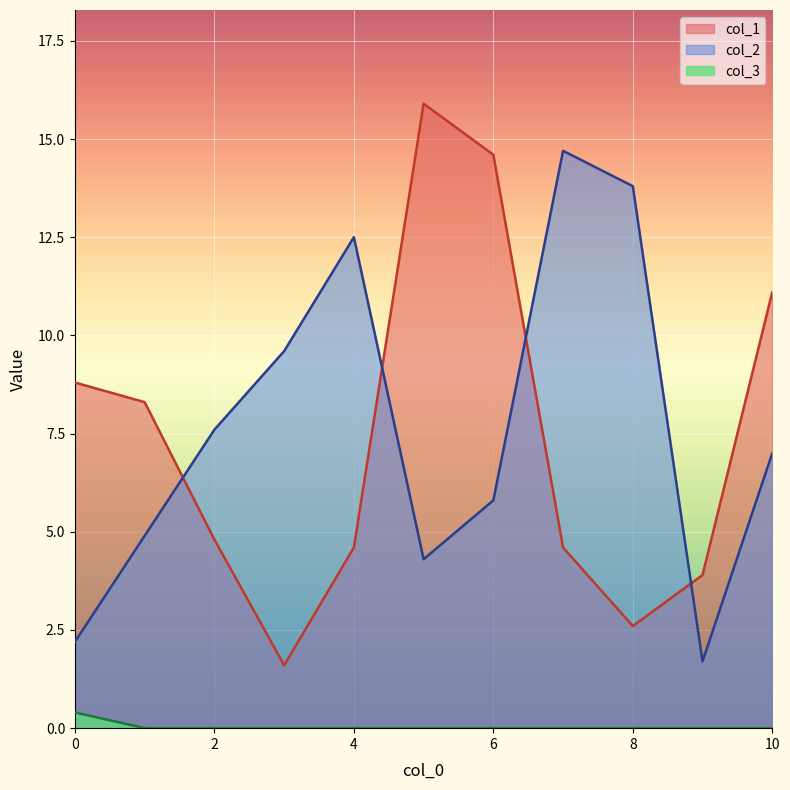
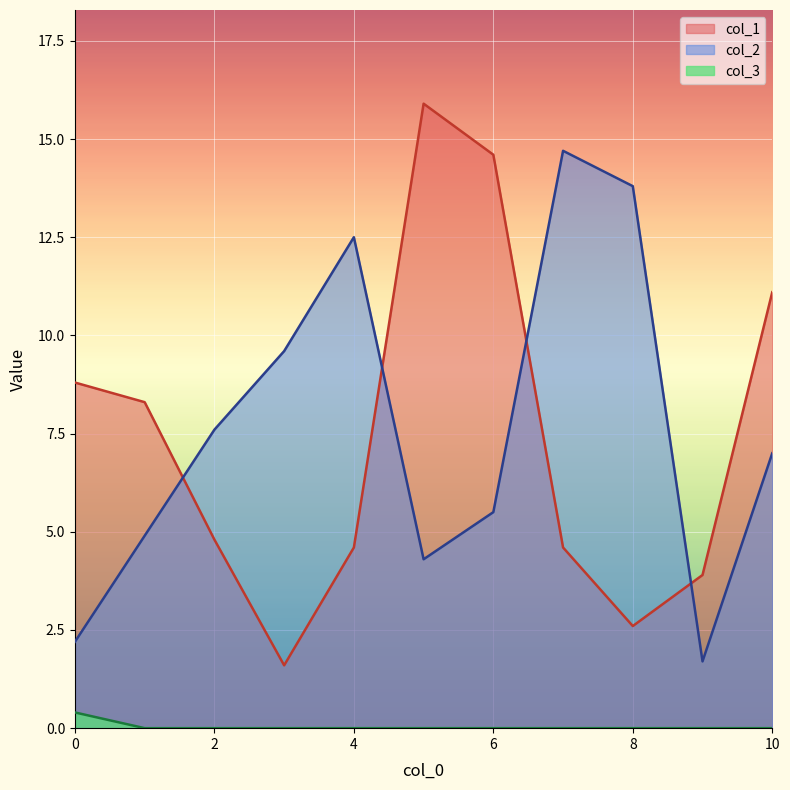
  {
    "col_1": {
      "0": 8.8,
      "2": 4.8,
      "4": 4.6,
      "6": 14.6,
      "8": 2.6,
      "10": 11.1
    },
    "col_2": {
      "0": 2.2,
      "2": 7.6,
      "4": 12.5,
-     "6": 5.8,
+     "6": 5.5,
      "8": 13.8,
      "10": 7.0
    },
    "col_3": {
      "0": 0.4,
      "2": 0.0,
      "4": 0.0,
      "6": 0.0,
      "8": 0.0,
      "10": 0.0
    }
  }
